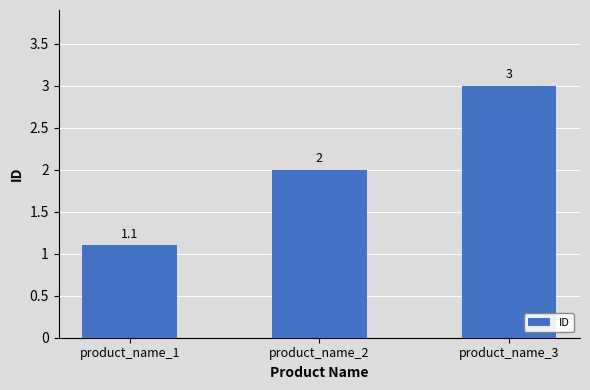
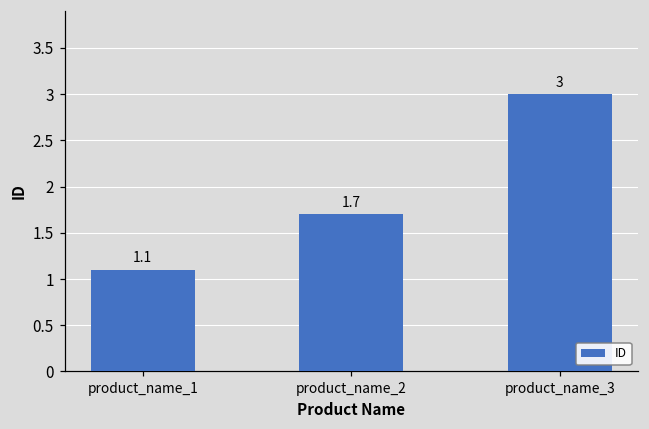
  {
    "product_name_1": 1.1,
-   "product_name_2": 2,
+   "product_name_2": 1.7,
    "product_name_3": 3
  }
